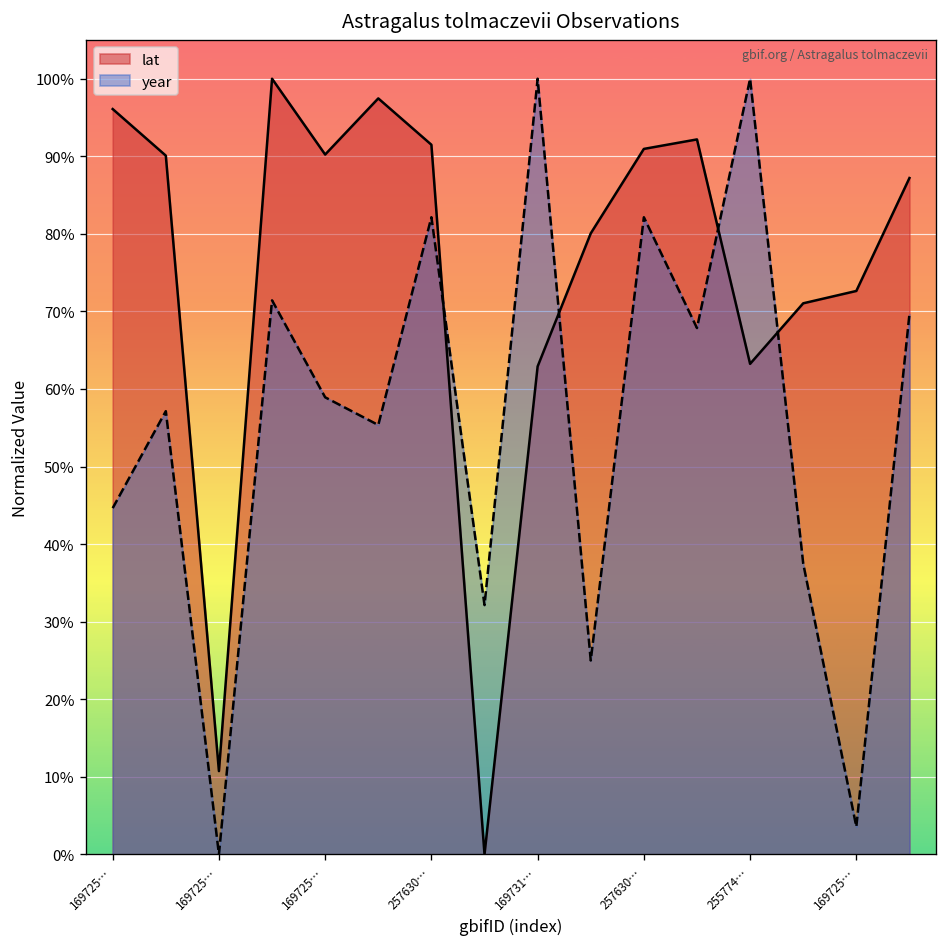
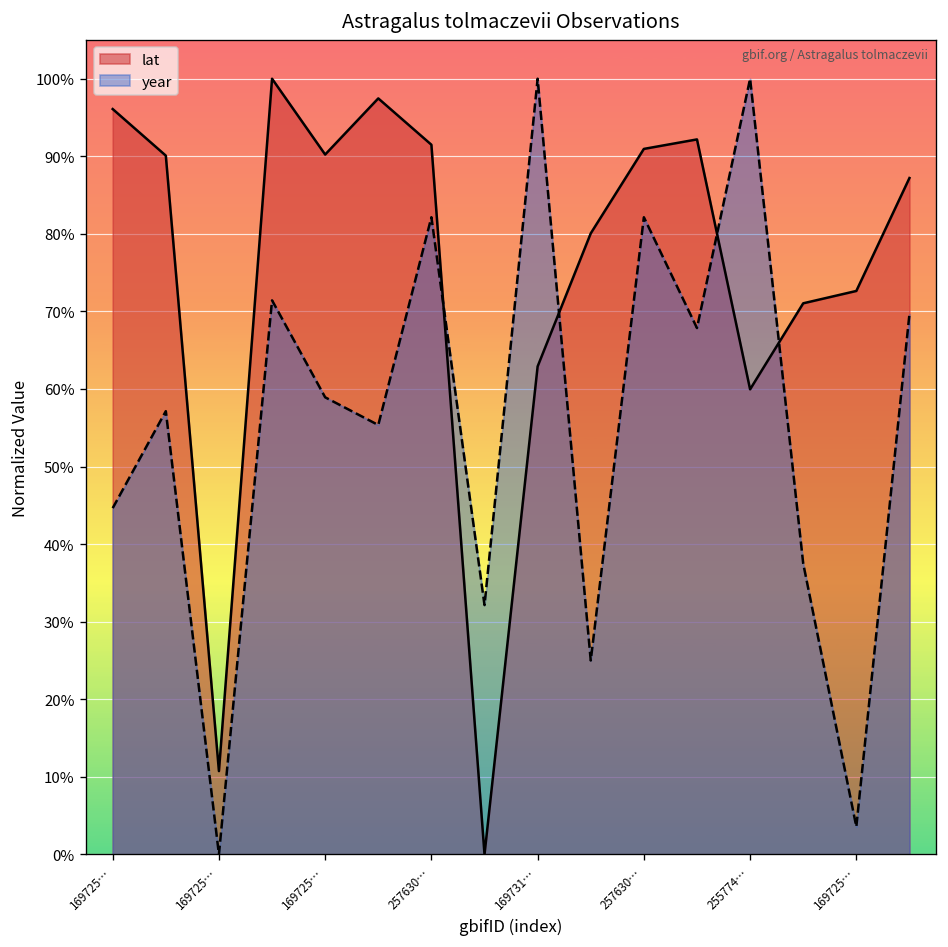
  {
    "lat": {
      "169731…": "63%",
-     "255774…": "63%"
+     "255774…": "60%"
    },
    "year": {
      "169731…": "100%",
      "255774…": "100%"
    }
  }
